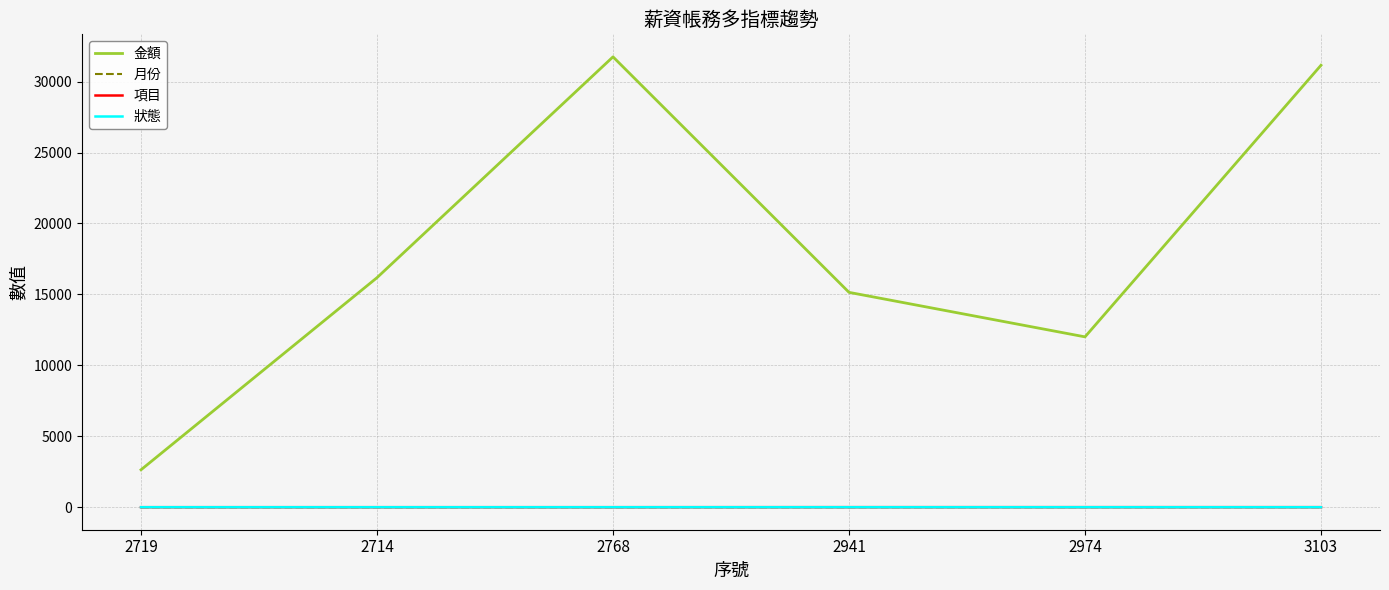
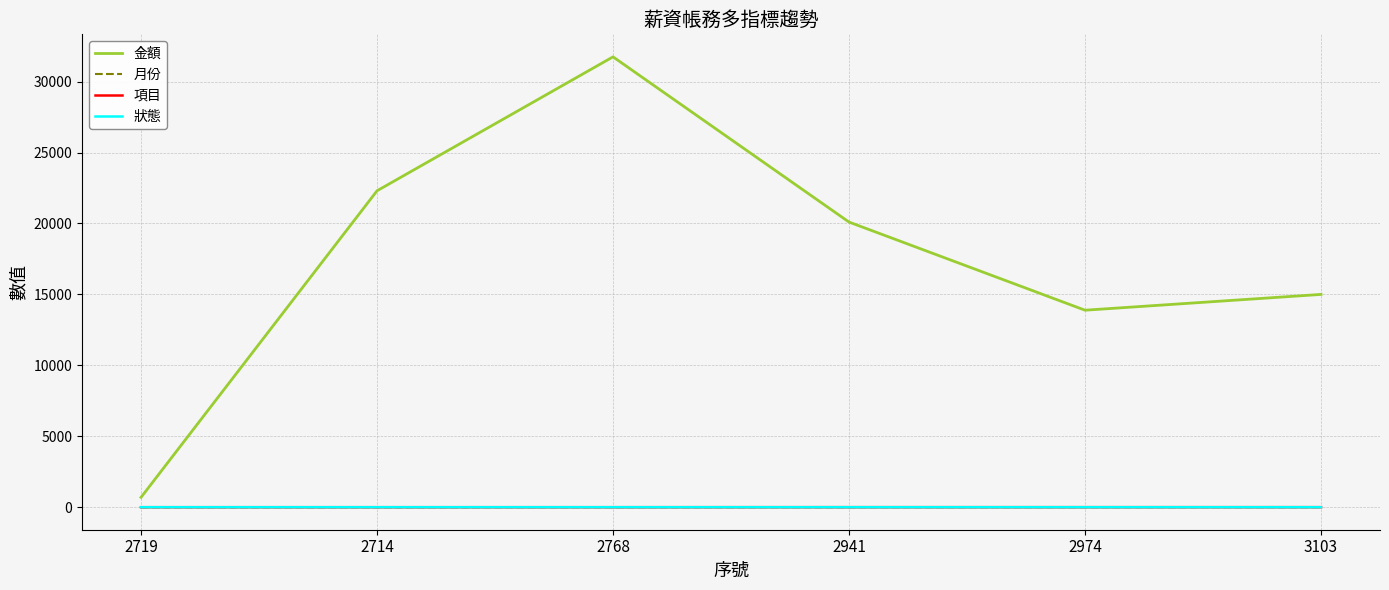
  {
    "金額": {
-     "2719": 2600,
-     "2714": 16200,
+     "2719": 700,
+     "2714": 22300,
      "2768": 31700,
-     "2941": 15100,
-     "2974": 12000,
-     "3103": 31200
+     "2941": 20100,
+     "2974": 13900,
+     "3103": 15000
    },
    "狀態": {
      "2719": 0,
      "2714": 0,
      "2768": 0,
      "2941": 0,
      "2974": 0,
      "3103": 0
    }
  }
